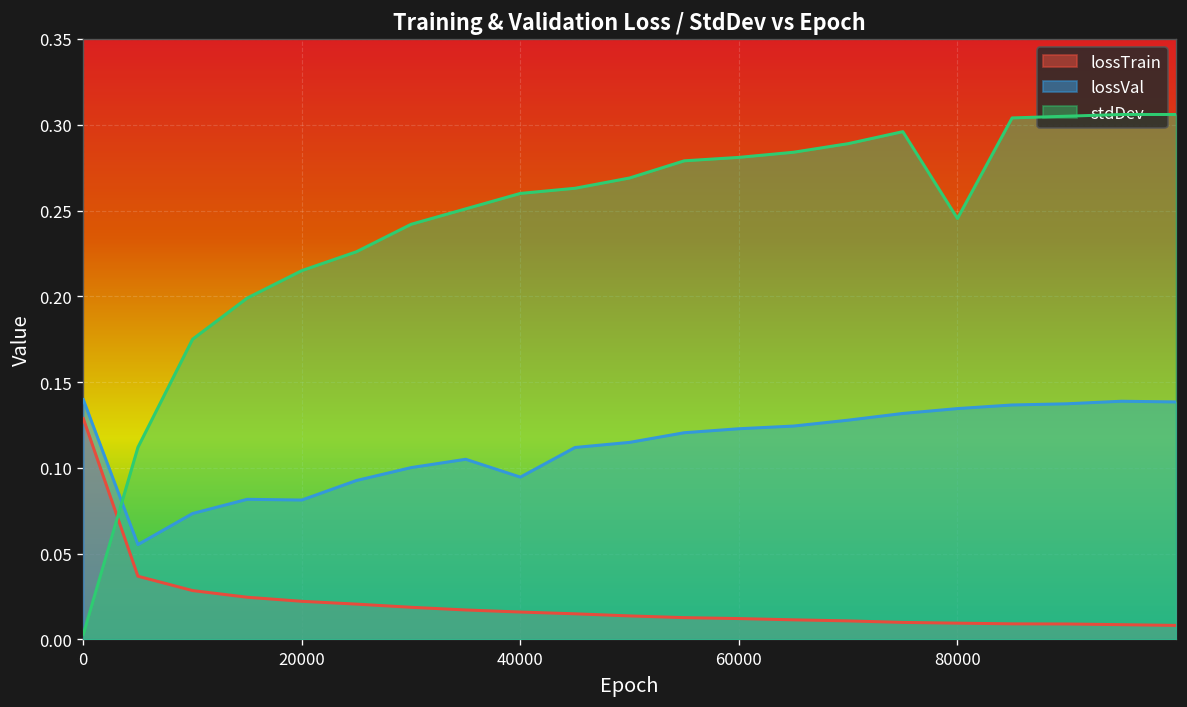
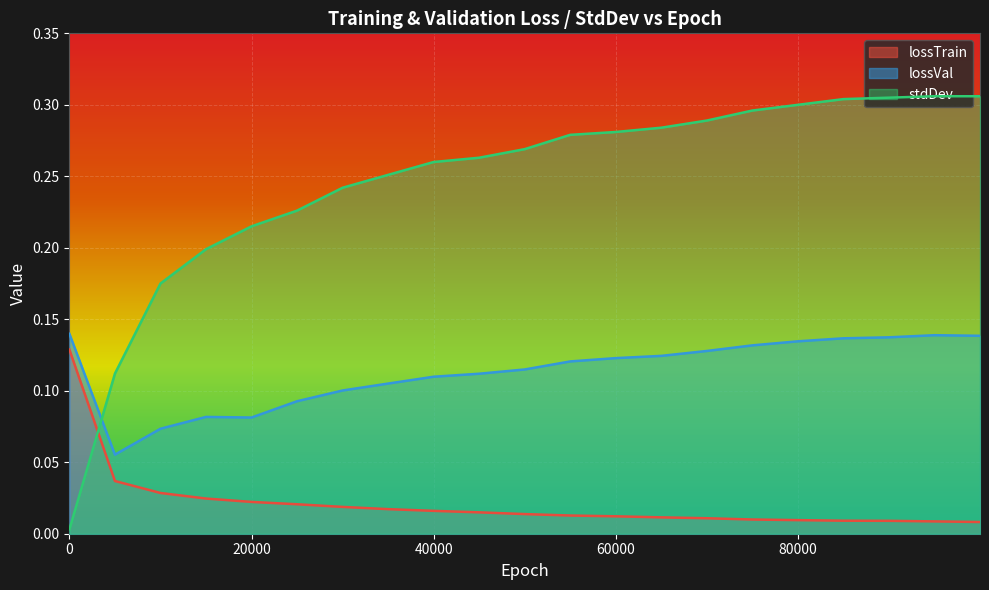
  {
    "lossTrain": {
      "0": 0.129,
      "20000": 0.022,
      "40000": 0.016,
      "60000": 0.012,
      "80000": 0.010
    },
    "lossVal": {
      "0": 0.140,
      "20000": 0.081,
-     "40000": 0.095,
+     "40000": 0.110,
      "60000": 0.123,
      "80000": 0.135
    },
    "stdDev": {
      "0": 0.003,
      "20000": 0.215,
      "40000": 0.260,
      "60000": 0.281,
-     "80000": 0.245
+     "80000": 0.300
    }
  }
